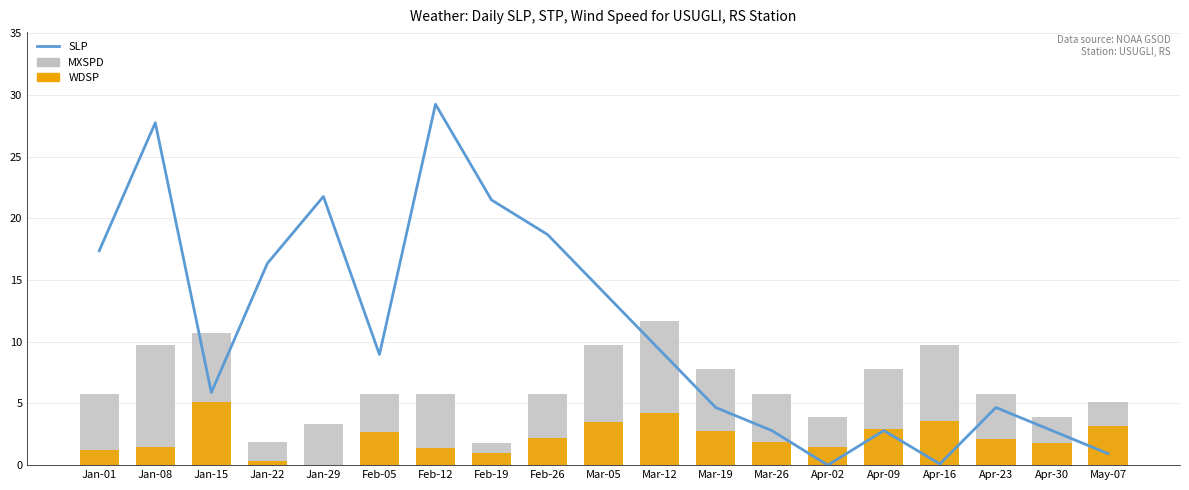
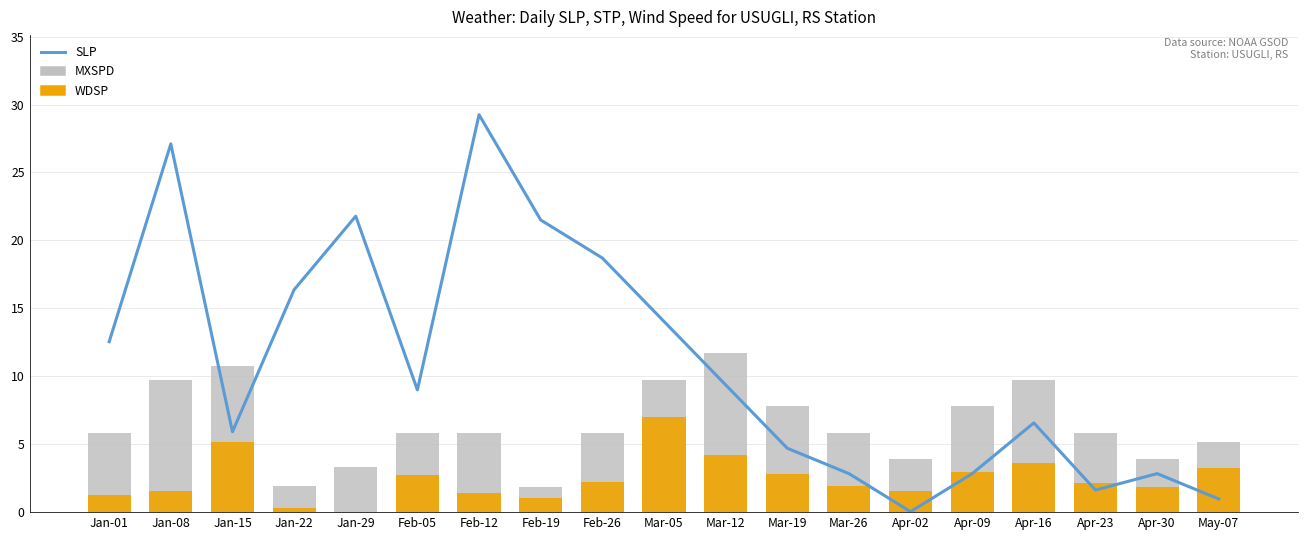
  {
    "SLP": {
-     "Jan-01": 17.4,
-     "Jan-08": 27.8,
+     "Jan-01": 12.5,
+     "Jan-08": 27.1,
      "Jan-15": 5.9,
      "Jan-22": 16.4,
      "Jan-29": 21.8,
      "Feb-05": 9.0,
      "Feb-12": 29.3,
      "Feb-19": 21.5,
      "Feb-26": 18.7,
      "Mar-05": 14.0,
      "Mar-12": 9.3,
      "Mar-19": 4.7,
      "Mar-26": 2.8,
      "Apr-02": 0.0,
      "Apr-09": 2.8,
-     "Apr-16": 0.1,
-     "Apr-23": 4.7,
+     "Apr-16": 6.5,
+     "Apr-23": 1.6,
      "Apr-30": 2.8,
      "May-07": 0.9
    },
    "MXSPD": {
      "Jan-01": 5.8,
      "Jan-08": 9.7,
      "Jan-15": 10.7,
      "Jan-22": 1.9,
      "Jan-29": 3.3,
      "Feb-05": 5.8,
      "Feb-12": 5.8,
      "Feb-19": 1.8,
      "Feb-26": 5.8,
      "Mar-05": 9.7,
      "Mar-12": 11.7,
      "Mar-19": 7.8,
      "Mar-26": 5.8,
      "Apr-02": 3.9,
      "Apr-09": 7.8,
      "Apr-16": 9.7,
      "Apr-23": 5.8,
      "Apr-30": 3.9,
      "May-07": 5.1
    },
    "WDSP": {
      "Jan-29": 0.0,
-     "Mar-05": 3.5
+     "Mar-05": 7.0
    }
  }
